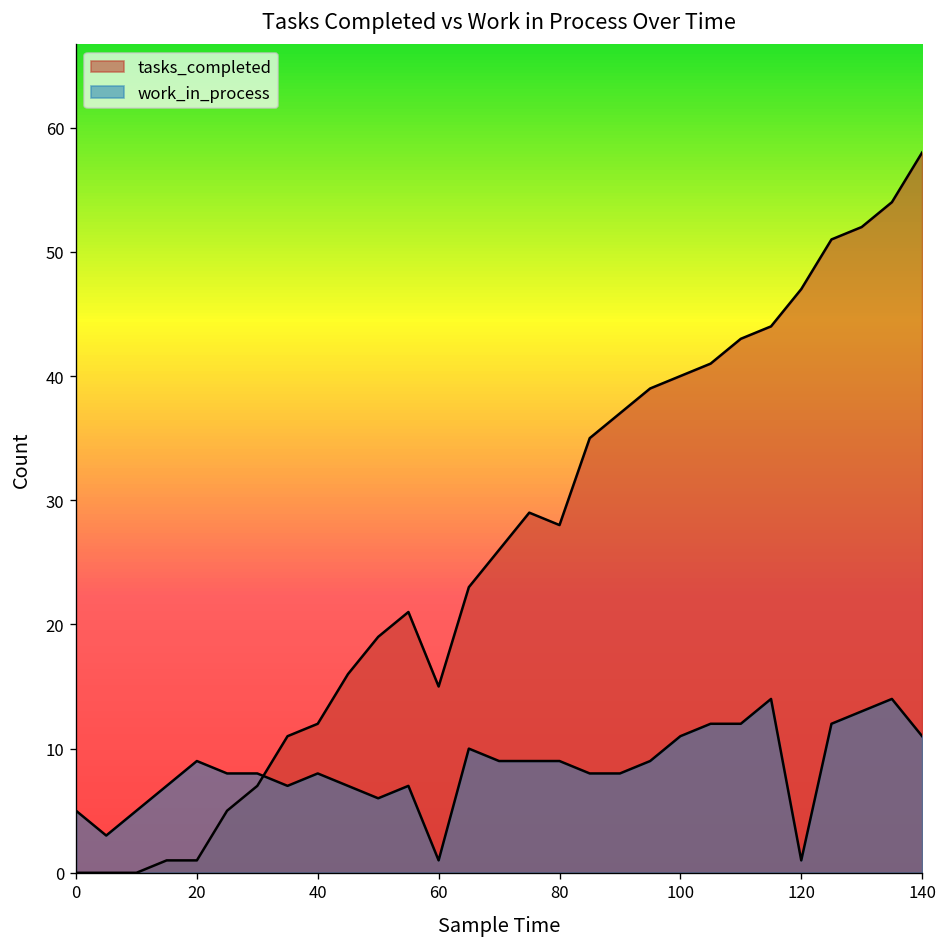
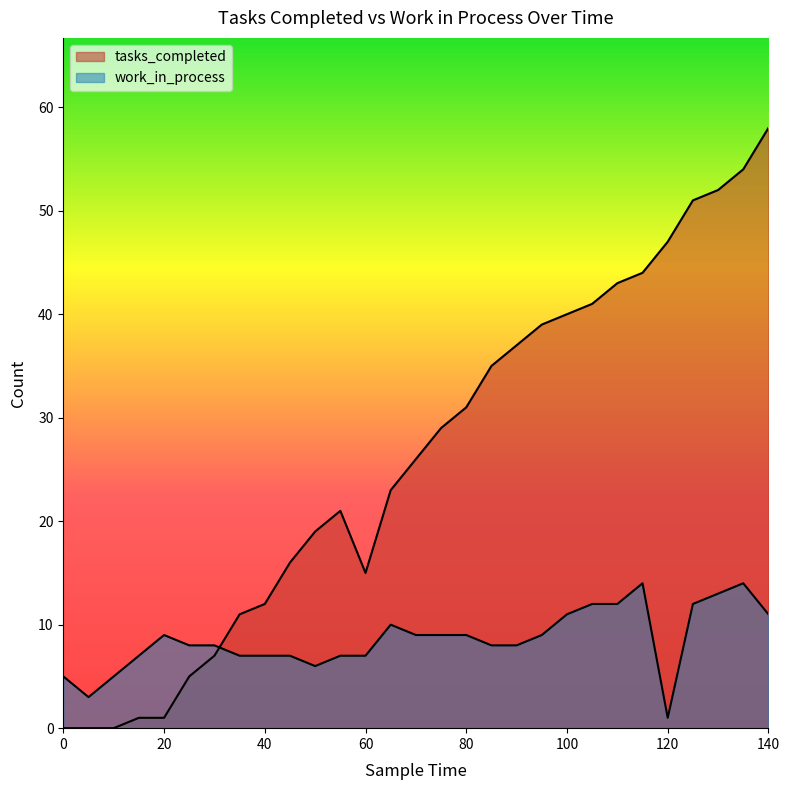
  {
    "tasks_completed": {
      "0": 0,
      "20": 1,
      "40": 12,
      "60": 15,
-     "80": 28,
+     "80": 31,
      "100": 40,
      "120": 47,
      "140": 58
    },
    "work_in_process": {
      "0": 5,
      "20": 9,
-     "40": 8,
-     "60": 1,
+     "40": 7,
+     "60": 7,
      "80": 9,
      "100": 11,
      "120": 1,
      "140": 11
    }
  }
